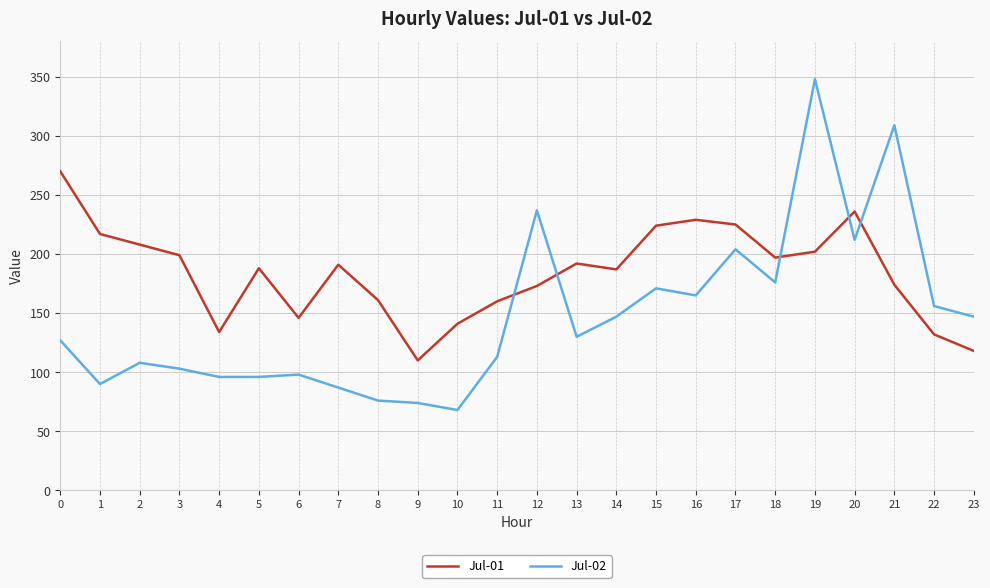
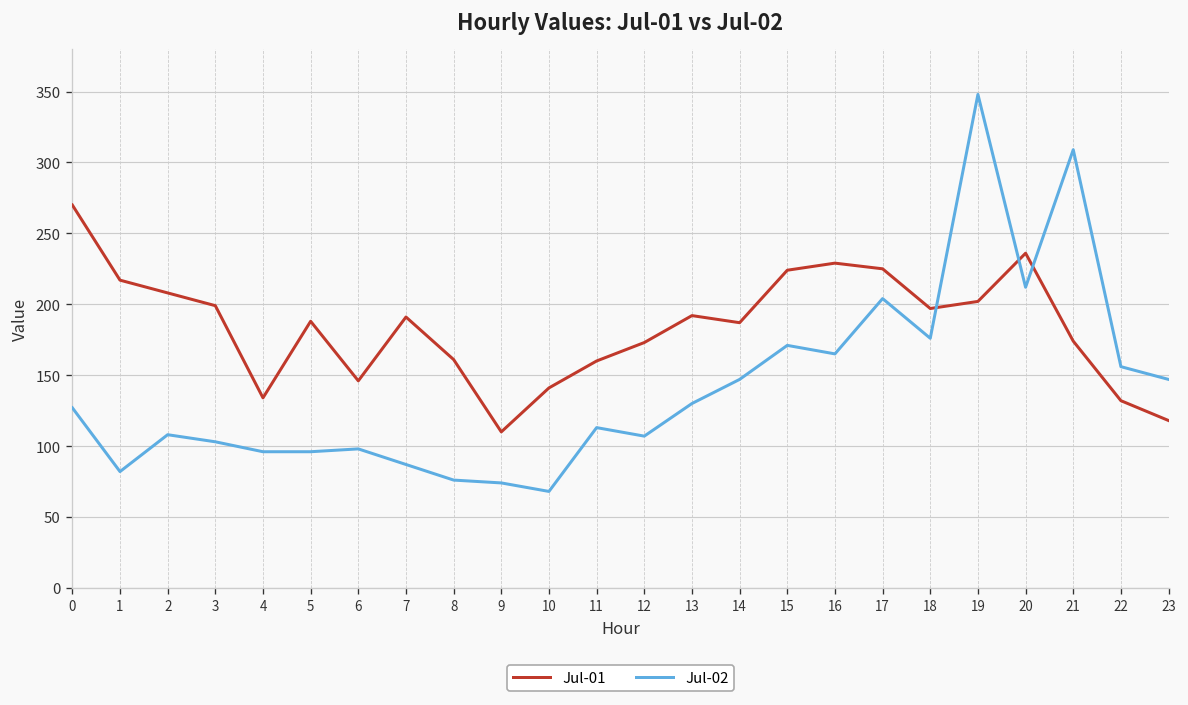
  {
    "Jul-01": {
      "0": 270,
      "1": 217,
      "2": 208,
      "3": 199,
      "4": 134,
      "5": 188,
      "6": 146,
      "7": 191,
      "8": 161,
      "9": 110,
      "10": 141,
      "11": 160,
      "12": 173,
      "13": 192,
      "14": 187,
      "15": 224,
      "16": 229,
      "17": 225,
      "18": 197,
      "19": 202,
      "20": 236,
      "21": 174,
      "22": 132,
      "23": 118
    },
    "Jul-02": {
      "0": 127,
-     "1": 90,
+     "1": 82,
      "2": 108,
      "3": 103,
      "4": 96,
      "5": 96,
      "6": 98,
      "7": 87,
      "8": 76,
      "9": 74,
      "10": 68,
      "11": 113,
-     "12": 237,
+     "12": 107,
      "13": 130,
      "14": 147,
      "15": 171,
      "16": 165,
      "17": 204,
      "18": 176,
      "19": 348,
      "20": 212,
      "21": 309,
      "22": 156,
      "23": 147
    }
  }
